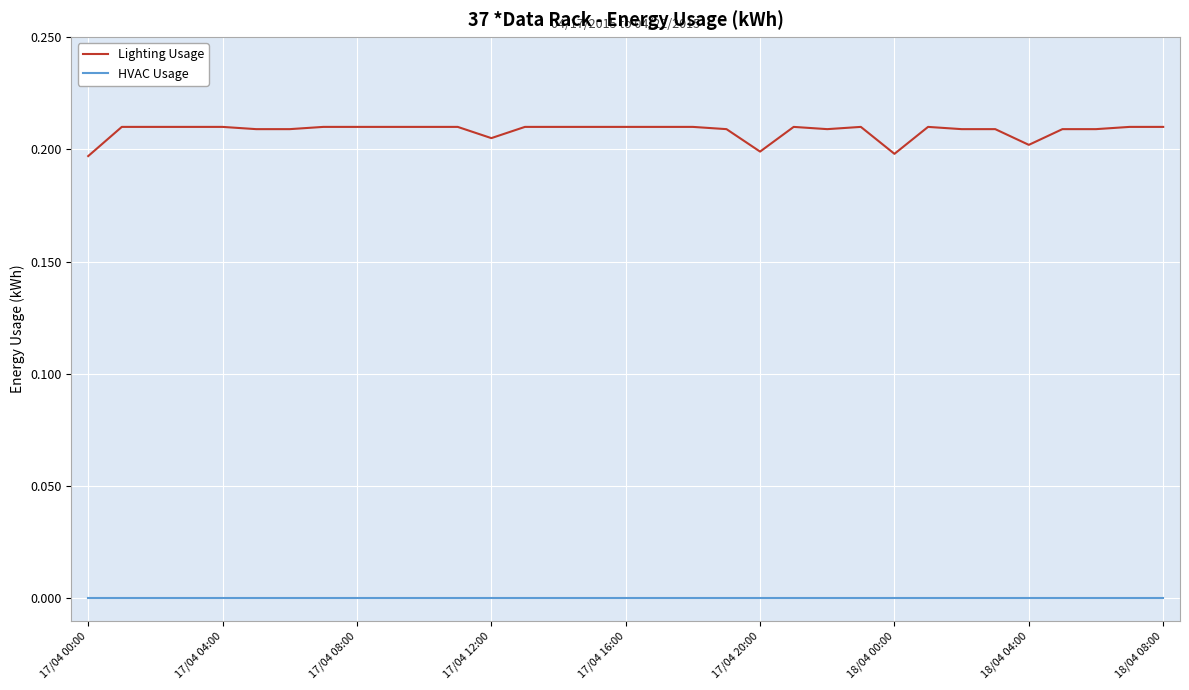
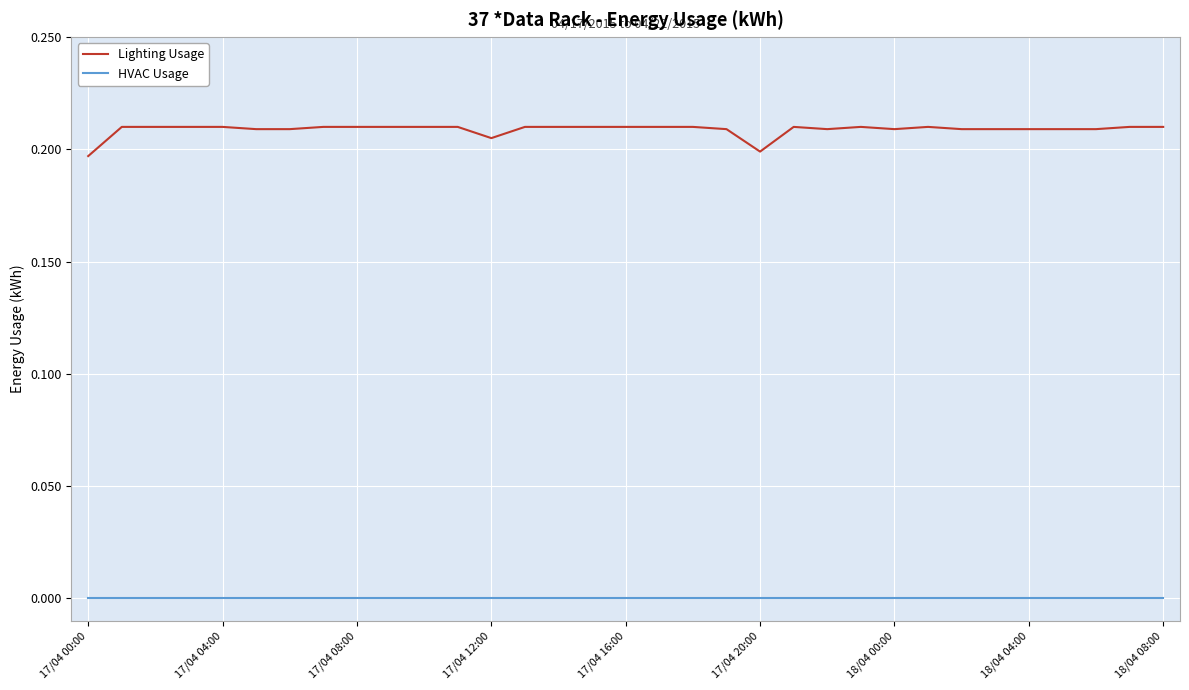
  {
    "Lighting Usage": {
      "17/04 00:00": 0.197,
      "17/04 04:00": 0.210,
      "17/04 08:00": 0.210,
      "17/04 12:00": 0.205,
      "17/04 16:00": 0.210,
      "17/04 20:00": 0.199,
-     "18/04 00:00": 0.198,
-     "18/04 04:00": 0.202,
+     "18/04 00:00": 0.209,
+     "18/04 04:00": 0.209,
      "18/04 08:00": 0.210
    },
    "HVAC Usage": {
      "17/04 00:00": 0.000,
      "17/04 04:00": 0.000,
      "17/04 08:00": 0.000,
      "17/04 12:00": 0.000,
      "17/04 16:00": 0.000,
      "17/04 20:00": 0.000,
      "18/04 00:00": 0.000,
      "18/04 04:00": 0.000,
      "18/04 08:00": 0.000
    }
  }
